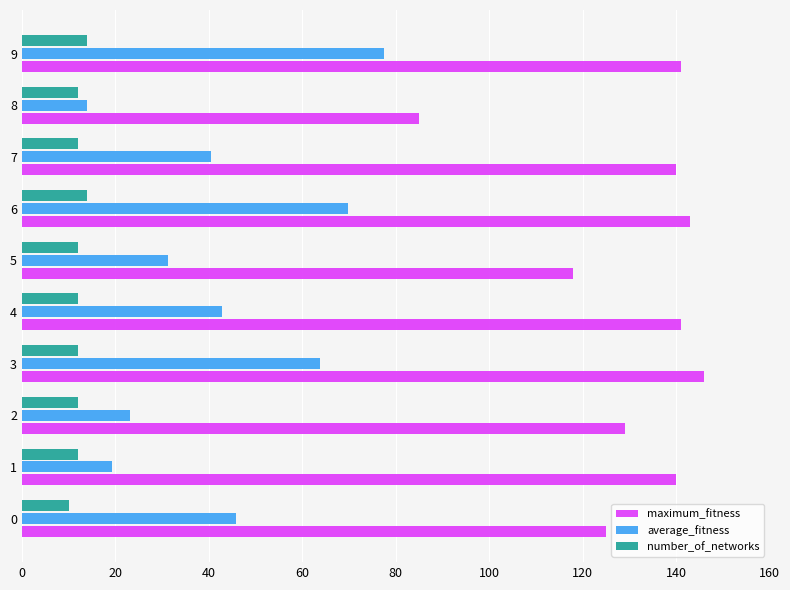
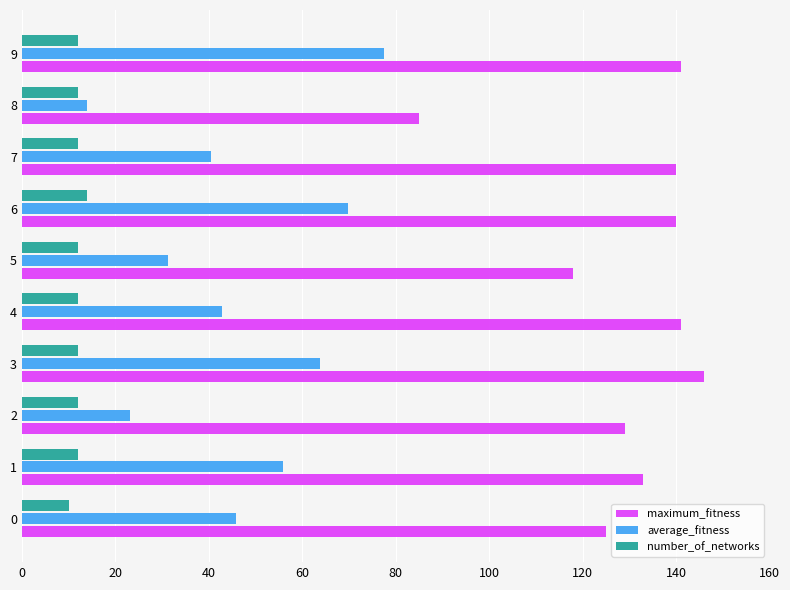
  {
    "maximum_fitness": {
      "9": 141,
      "8": 85,
      "7": 140,
-     "6": 143,
+     "6": 140,
      "5": 118,
      "4": 141,
      "3": 146,
      "2": 129,
-     "1": 140,
+     "1": 133,
      "0": 125
    },
    "average_fitness": {
      "9": 78,
      "8": 14,
      "7": 41,
      "6": 70,
      "5": 31,
      "4": 43,
      "3": 64,
      "2": 23,
-     "1": 19,
+     "1": 56,
      "0": 46
    },
    "number_of_networks": {
-     "9": 14,
+     "9": 12,
      "8": 12,
      "7": 12,
      "6": 14,
      "5": 12,
      "4": 12,
      "3": 12,
      "2": 12,
      "1": 12,
      "0": 10
    }
  }
